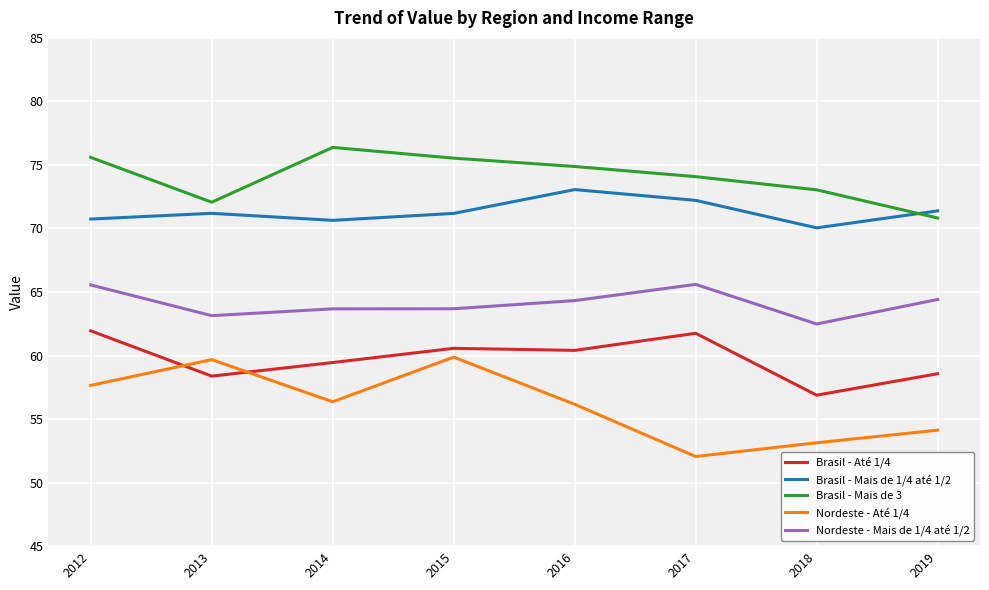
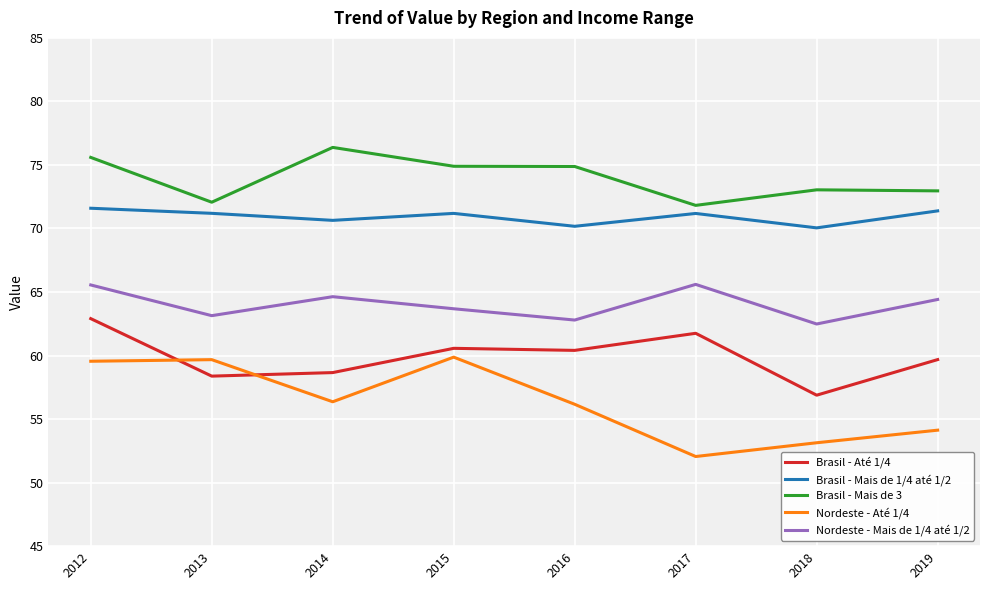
  {
    "Brasil - Até 1/4": {
-     "2012": 61.9,
+     "2012": 62.9,
      "2013": 58.4,
-     "2014": 59.5,
+     "2014": 58.7,
      "2015": 60.6,
      "2016": 60.4,
      "2017": 61.8,
      "2018": 56.9,
-     "2019": 58.6
+     "2019": 59.7
    },
    "Brasil - Mais de 1/4 até 1/2": {
-     "2012": 70.7,
+     "2012": 71.6,
      "2013": 71.2,
      "2014": 70.6,
      "2015": 71.2,
-     "2016": 73.1,
-     "2017": 72.2,
+     "2016": 70.2,
+     "2017": 71.2,
      "2018": 70.0,
      "2019": 71.4
    },
    "Brasil - Mais de 3": {
      "2012": 75.6,
      "2013": 72.1,
      "2014": 76.4,
-     "2015": 75.5,
+     "2015": 74.9,
      "2016": 74.9,
-     "2017": 74.1,
+     "2017": 71.8,
      "2018": 73.0,
-     "2019": 70.8
+     "2019": 73.0
    },
    "Nordeste - Até 1/4": {
-     "2012": 57.7,
+     "2012": 59.6,
      "2013": 59.7,
      "2014": 56.4,
      "2015": 59.9,
      "2016": 56.2,
      "2017": 52.1,
      "2018": 53.1,
      "2019": 54.1
    },
    "Nordeste - Mais de 1/4 até 1/2": {
      "2012": 65.6,
      "2013": 63.1,
-     "2014": 63.7,
+     "2014": 64.6,
      "2015": 63.7,
-     "2016": 64.3,
+     "2016": 62.8,
      "2017": 65.6,
      "2018": 62.5,
      "2019": 64.4
    }
  }
